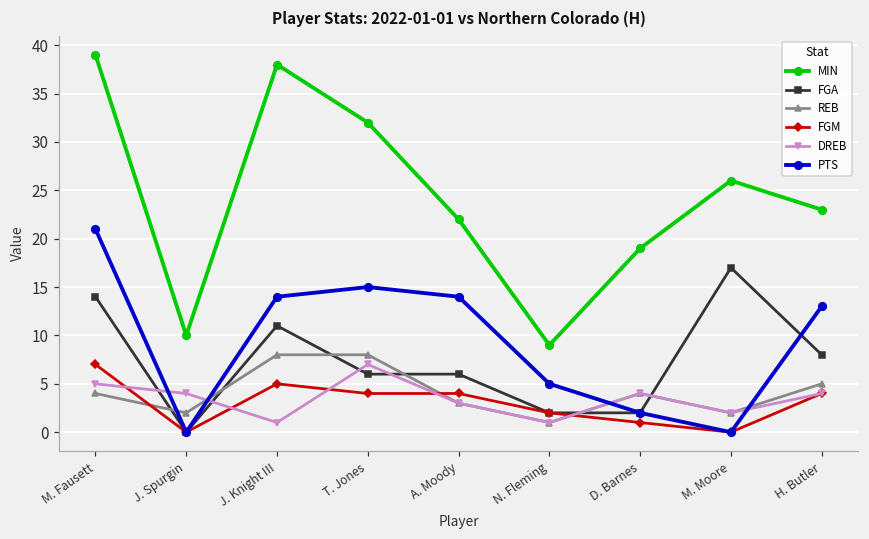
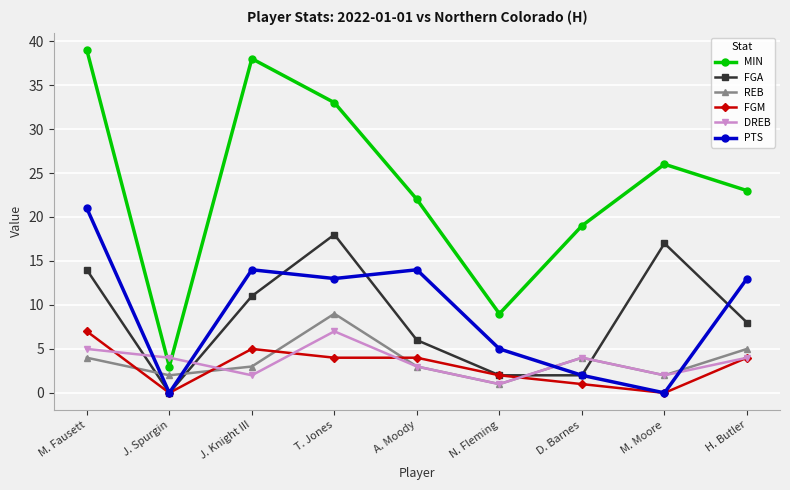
  {
    "MIN": {
      "M. Fausett": 39,
-     "J. Spurgin": 10,
+     "J. Spurgin": 3,
      "J. Knight III": 38,
-     "T. Jones": 32,
+     "T. Jones": 33,
      "A. Moody": 22,
      "N. Fleming": 9,
      "D. Barnes": 19,
      "M. Moore": 26,
      "H. Butler": 23
    },
    "FGA": {
      "M. Fausett": 14,
      "J. Knight III": 11,
-     "T. Jones": 6,
+     "T. Jones": 18,
      "A. Moody": 6,
      "M. Moore": 17,
      "H. Butler": 8
    },
    "REB": {
      "M. Fausett": 4,
      "J. Spurgin": 2,
-     "J. Knight III": 8,
-     "T. Jones": 8,
+     "J. Knight III": 3,
+     "T. Jones": 9,
      "H. Butler": 5
    },
    "FGM": {
      "M. Fausett": 7,
      "J. Knight III": 5,
      "T. Jones": 4,
      "A. Moody": 4,
      "D. Barnes": 1
    },
    "DREB": {
      "M. Fausett": 5,
      "J. Spurgin": 4,
-     "J. Knight III": 1,
+     "J. Knight III": 2,
      "T. Jones": 7
    },
    "PTS": {
      "M. Fausett": 21,
      "J. Knight III": 14,
-     "T. Jones": 15,
+     "T. Jones": 13,
      "A. Moody": 14,
      "N. Fleming": 5,
      "H. Butler": 13
    }
  }
